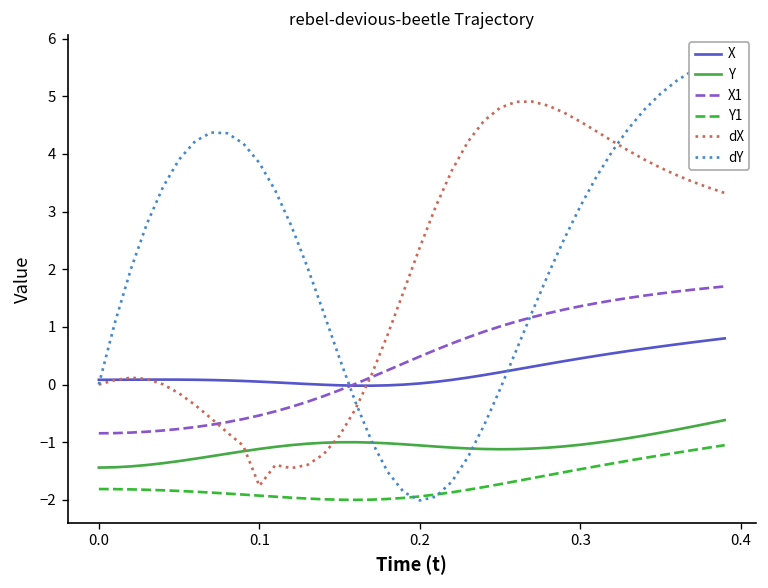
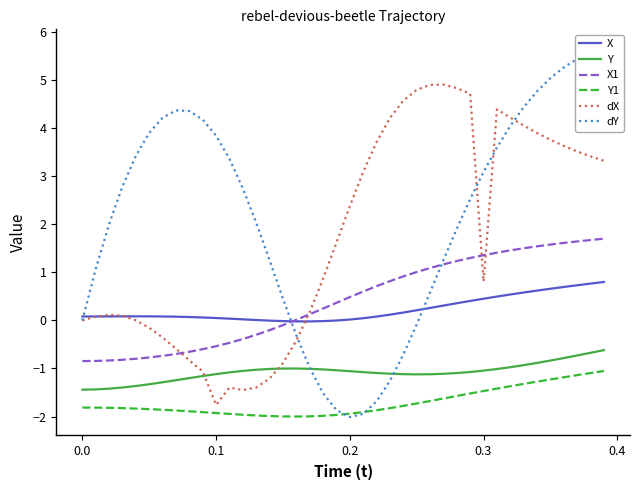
  {
    "dX": {
      "0.1": -1.8,
      "0.2": 2.4,
-     "0.3": 4.6
+     "0.3": 0.8
    }
  }
